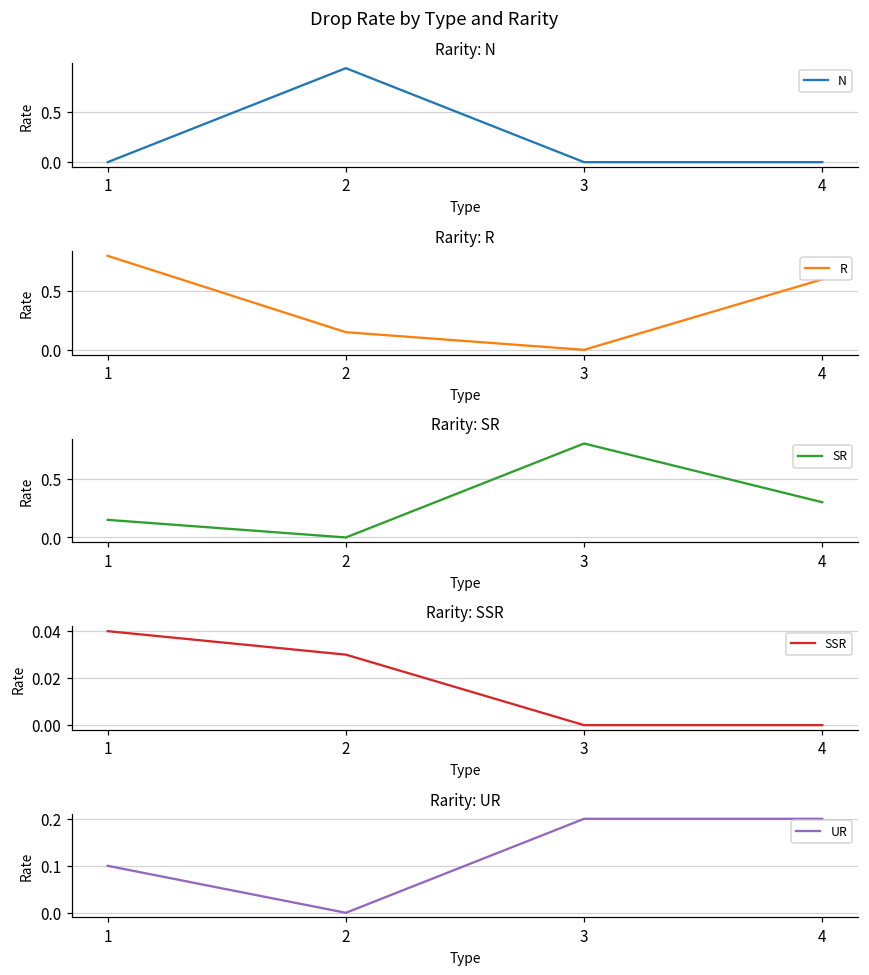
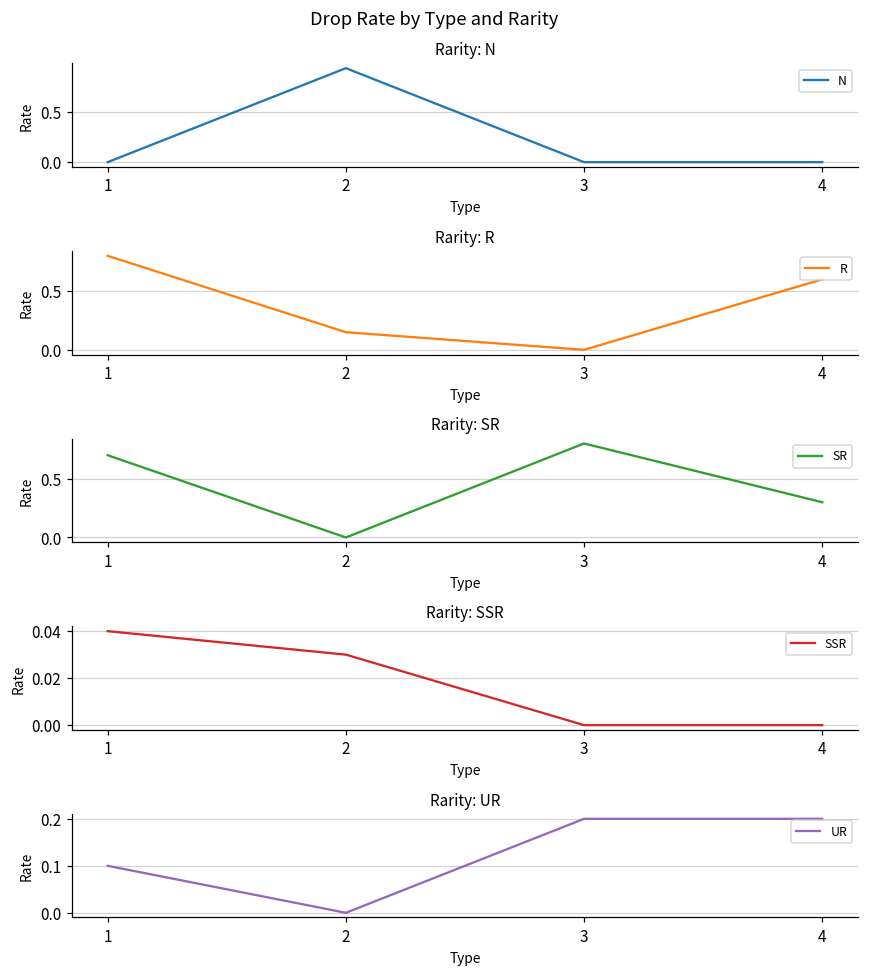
  {
    "Rarity: N": {
      "1": 0.0,
      "2": 0.9,
      "3": 0.0,
      "4": 0.0
    },
    "Rarity: R": {
      "1": 0.80,
      "2": 0.15,
      "3": 0.00,
      "4": 0.60
    },
    "Rarity: SR": {
-     "1": 0.15,
+     "1": 0.70,
      "2": 0.00,
      "3": 0.80,
      "4": 0.30
    },
    "Rarity: SSR": {
      "1": 0.040,
      "2": 0.030,
      "3": 0.000,
      "4": 0.000
    },
    "Rarity: UR": {
      "1": 0.10,
      "2": 0.00,
      "3": 0.20,
      "4": 0.20
    }
  }
